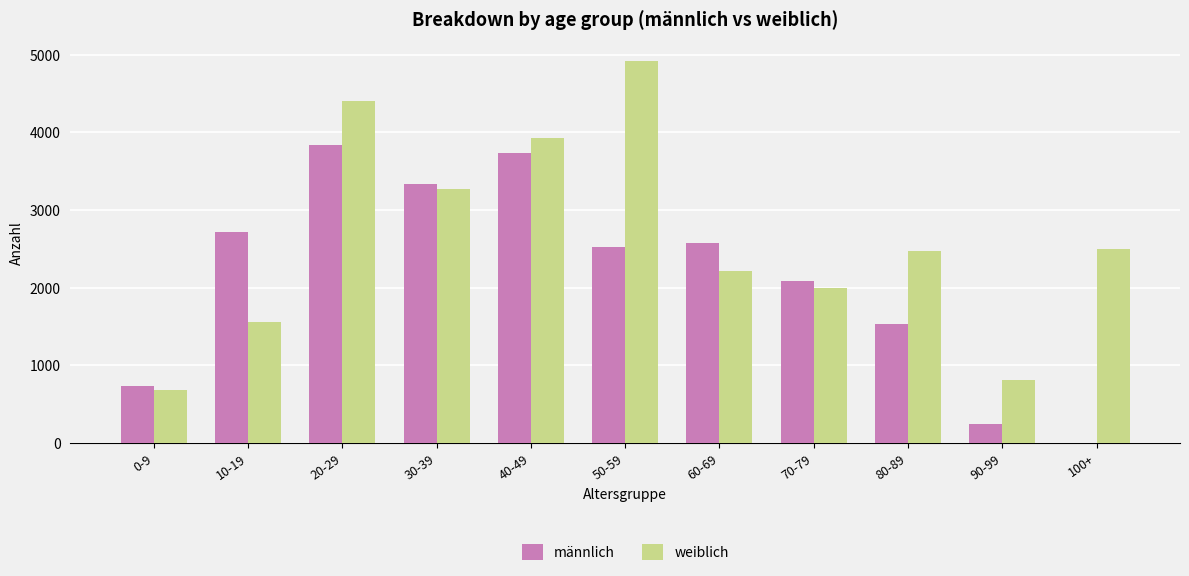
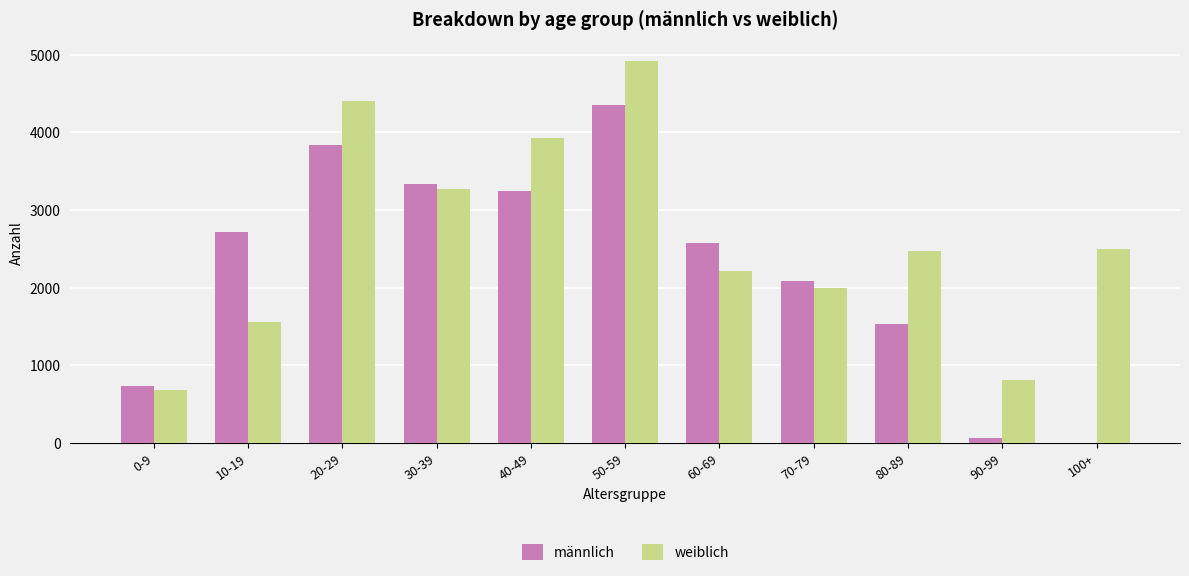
  {
    "männlich": {
      "0-9": 700,
      "10-19": 2700,
      "20-29": 3800,
      "30-39": 3300,
-     "40-49": 3700,
-     "50-59": 2500,
+     "40-49": 3300,
+     "50-59": 4400,
      "60-69": 2600,
      "70-79": 2100,
      "80-89": 1500,
-     "90-99": 200,
+     "90-99": 100,
      "100+": 0
    },
    "weiblich": {
      "0-9": 700,
      "10-19": 1600,
      "20-29": 4400,
      "30-39": 3300,
      "40-49": 3900,
      "50-59": 4900,
      "60-69": 2200,
      "70-79": 2000,
      "80-89": 2500,
      "90-99": 800,
      "100+": 2500
    }
  }
